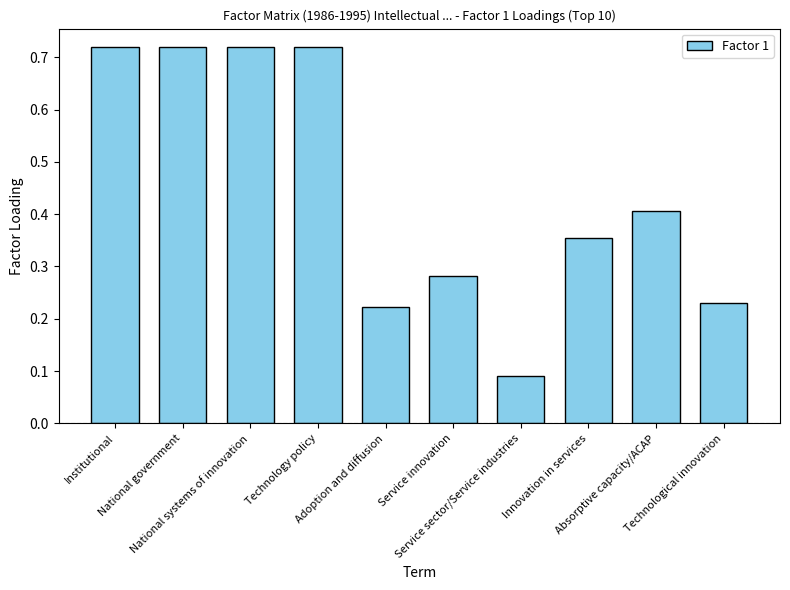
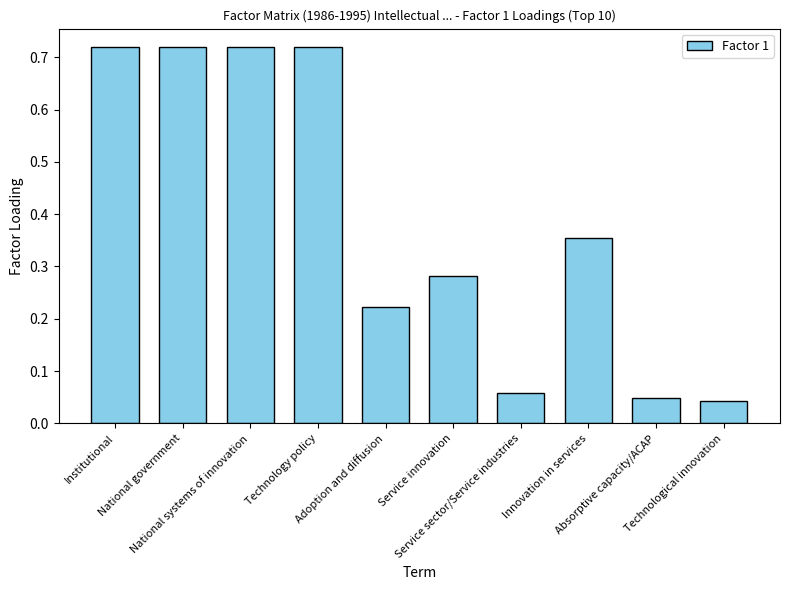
  {
    "Institutional": 0.72,
    "National government": 0.72,
    "National systems of innovation": 0.72,
    "Technology policy": 0.72,
    "Adoption and diffusion": 0.22,
    "Service innovation": 0.28,
-   "Service sector/Service industries": 0.09,
+   "Service sector/Service industries": 0.06,
    "Innovation in services": 0.35,
-   "Absorptive capacity/ACAP": 0.41,
-   "Technological innovation": 0.23
+   "Absorptive capacity/ACAP": 0.05,
+   "Technological innovation": 0.04
  }
